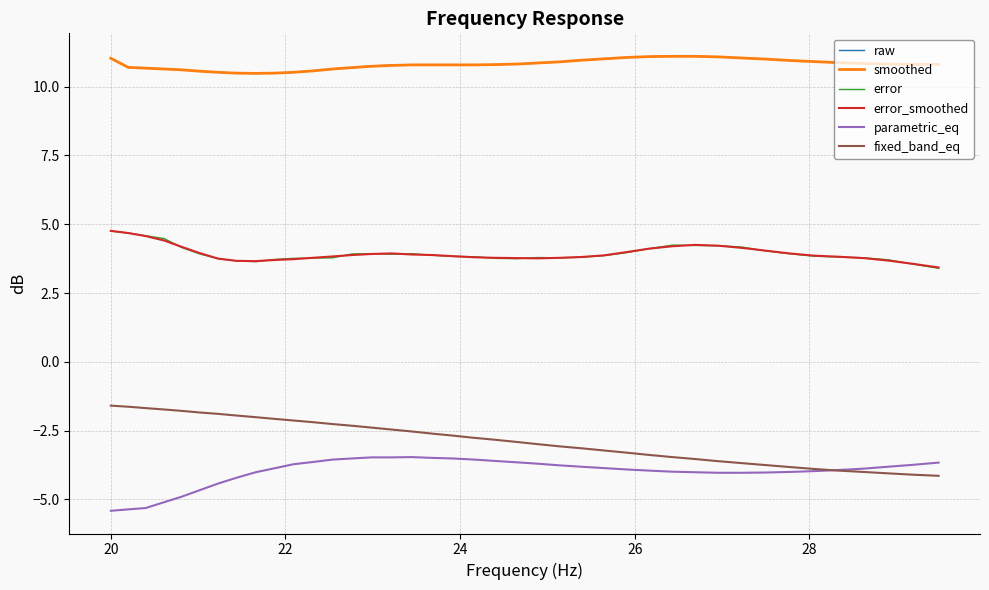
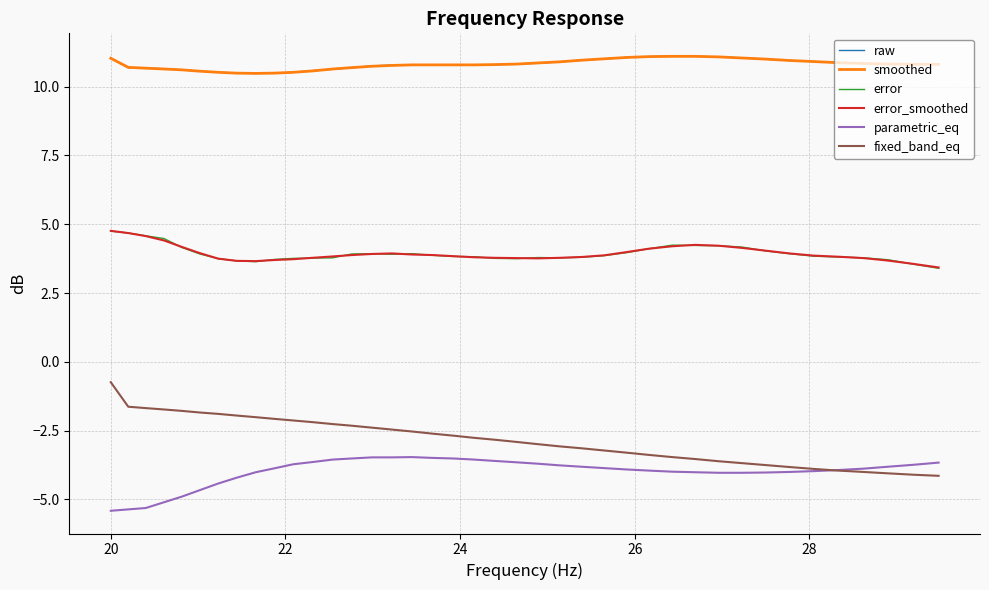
  {
    "parametric_eq": {
      "20": -5.4
    },
    "fixed_band_eq": {
-     "20": -1.6
+     "20": -0.7
    }
  }
